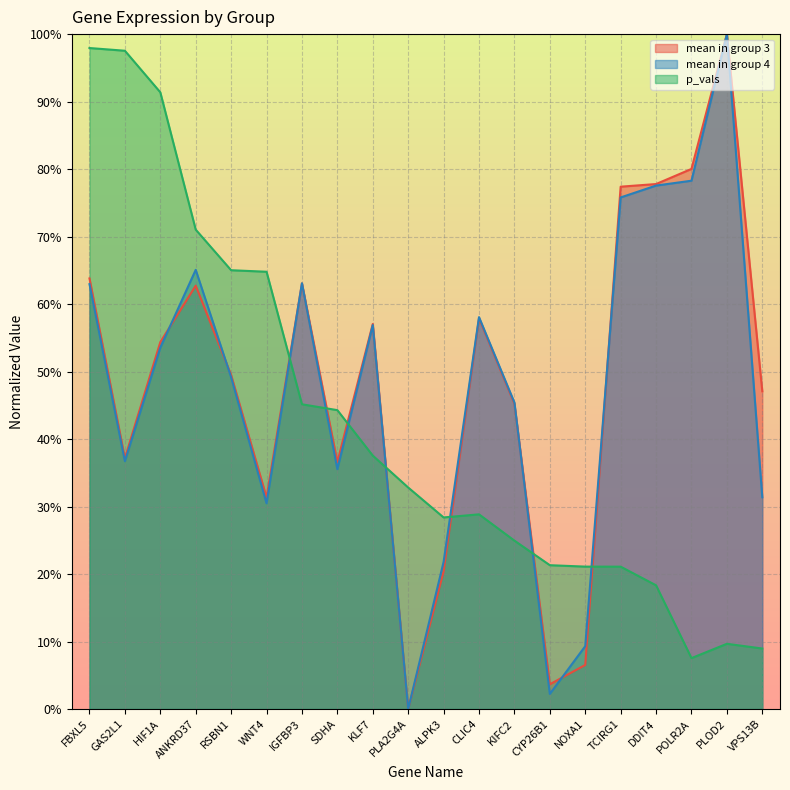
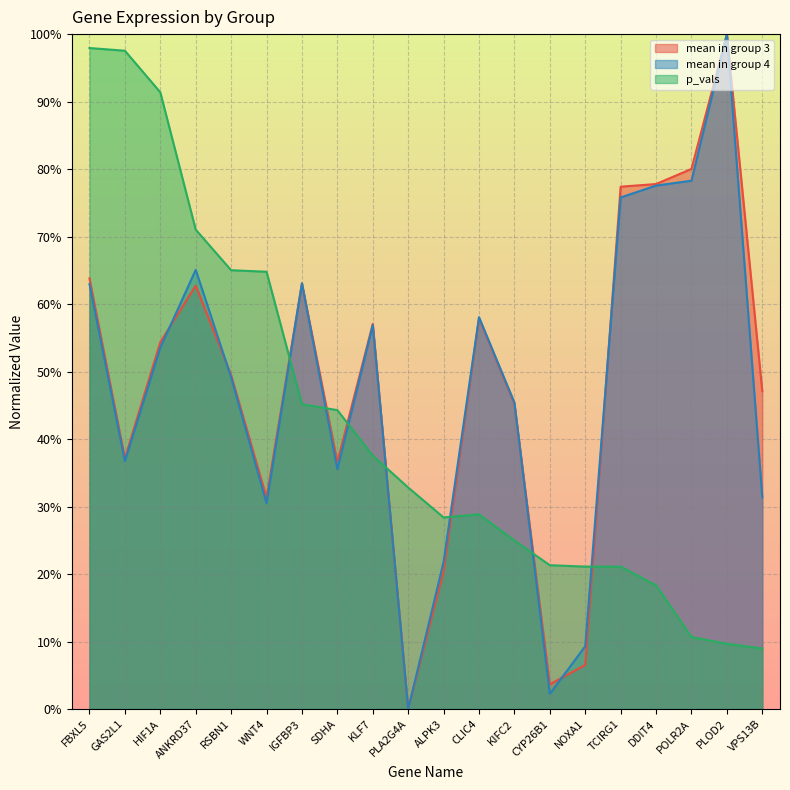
  {
    "mean in group 3": {
      "FBXL5": "64%",
      "GAS2L1": "37%",
      "HIF1A": "54%",
      "ANKRD37": "63%",
      "WNT4": "31%",
      "SDHA": "37%",
      "ALPK3": "20%",
      "CYP26B1": "4%",
      "NOXA1": "7%",
      "TCIRG1": "77%",
      "POLR2A": "80%",
      "VPS13B": "47%"
    },
    "mean in group 4": {
      "FBXL5": "63%",
      "GAS2L1": "37%",
      "HIF1A": "54%",
      "ANKRD37": "65%",
      "WNT4": "30%",
      "SDHA": "36%",
      "ALPK3": "22%",
      "CYP26B1": "2%",
      "NOXA1": "9%",
      "TCIRG1": "76%",
      "POLR2A": "78%",
      "VPS13B": "31%"
    },
    "p_vals": {
      "FBXL5": "98%",
      "GAS2L1": "98%",
      "HIF1A": "91%",
      "ANKRD37": "71%",
      "RSBN1": "65%",
      "WNT4": "65%",
      "IGFBP3": "45%",
      "SDHA": "44%",
      "KLF7": "38%",
      "PLA2G4A": "33%",
      "ALPK3": "28%",
      "CLIC4": "29%",
      "KIFC2": "25%",
      "CYP26B1": "21%",
      "NOXA1": "21%",
      "TCIRG1": "21%",
      "DDIT4": "18%",
-     "POLR2A": "8%",
+     "POLR2A": "11%",
      "PLOD2": "10%",
      "VPS13B": "9%"
    }
  }
